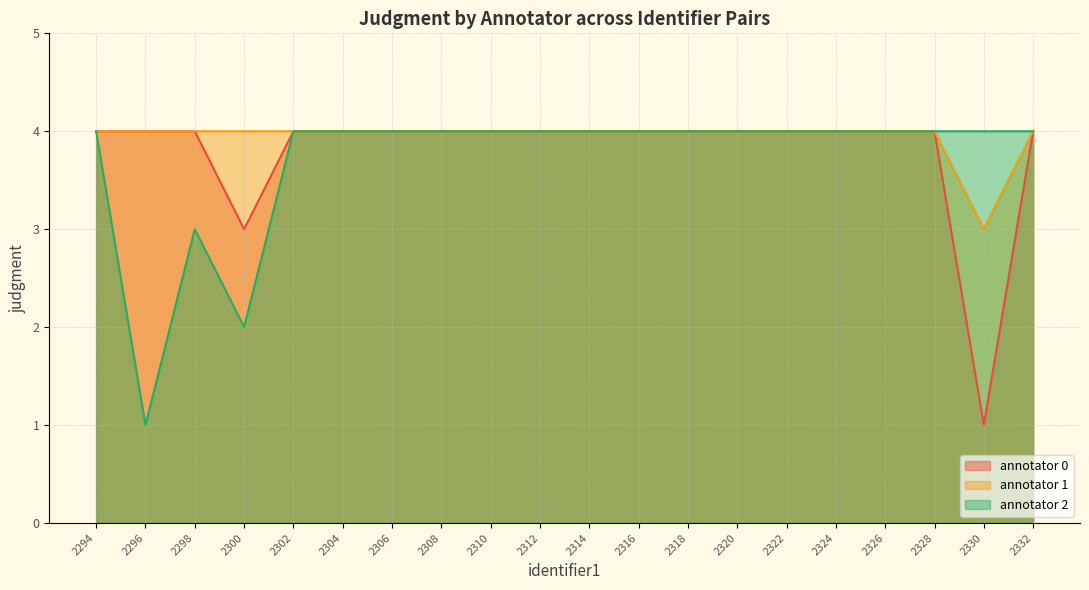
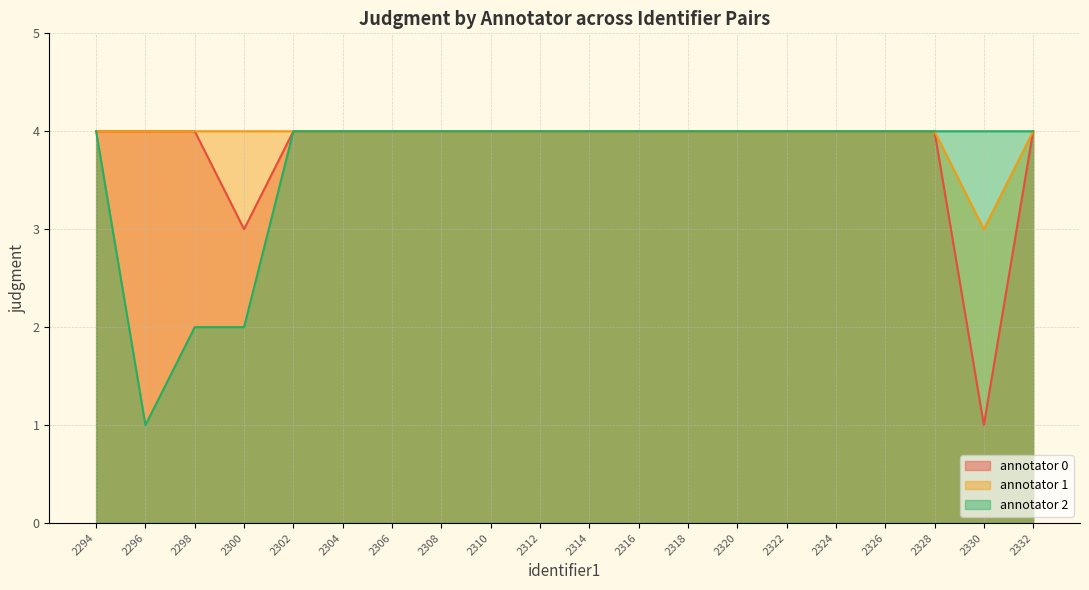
  {
    "annotator 0": {
      "2300": 3,
      "2330": 1
    },
    "annotator 1": {
      "2300": 4,
      "2330": 3
    },
    "annotator 2": {
      "2296": 1,
-     "2298": 3,
+     "2298": 2,
      "2300": 2,
      "2330": 4
    }
  }
